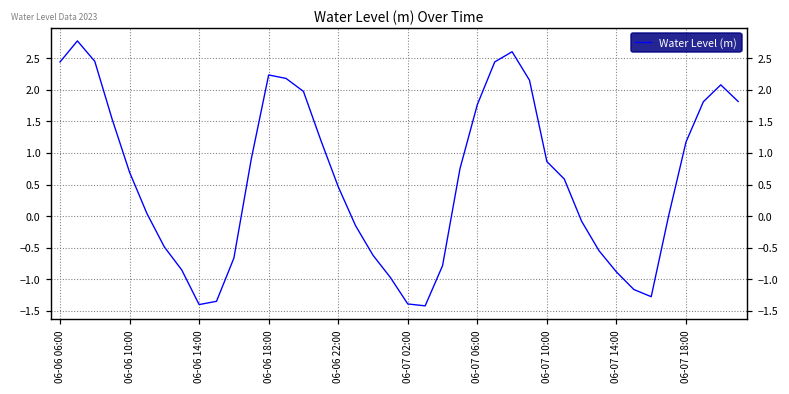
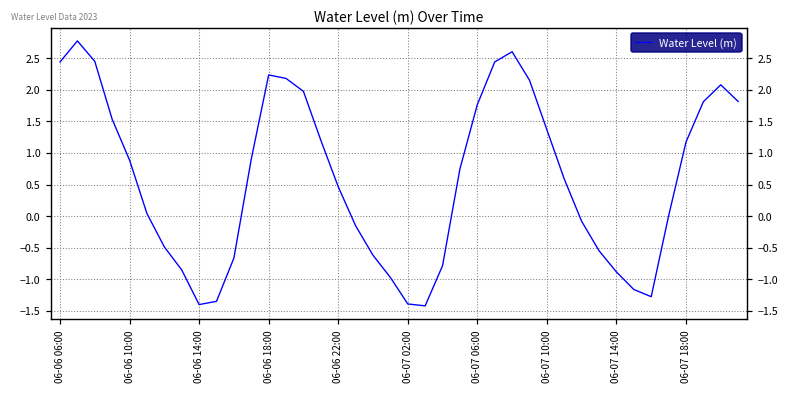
  {
    "06-06 06:00": 2.4,
-   "06-06 10:00": 0.7,
+   "06-06 10:00": 0.9,
    "06-06 14:00": -1.4,
    "06-06 18:00": 2.2,
    "06-06 22:00": 0.5,
    "06-07 02:00": -1.4,
    "06-07 06:00": 1.8,
-   "06-07 10:00": 0.9,
+   "06-07 10:00": 1.4,
    "06-07 14:00": -0.9,
    "06-07 18:00": 1.2
  }
